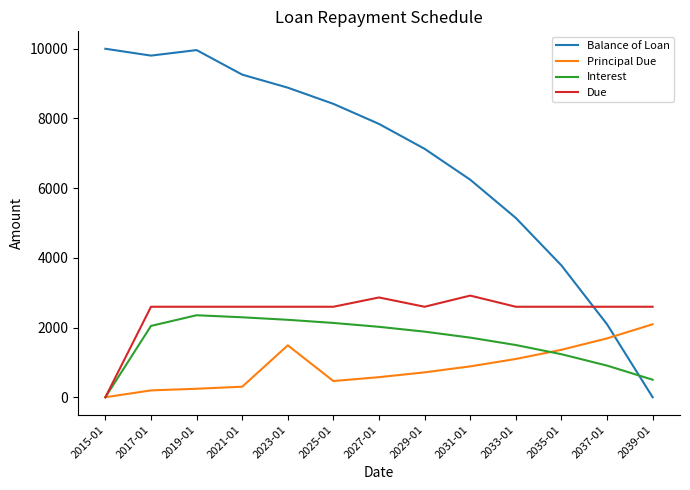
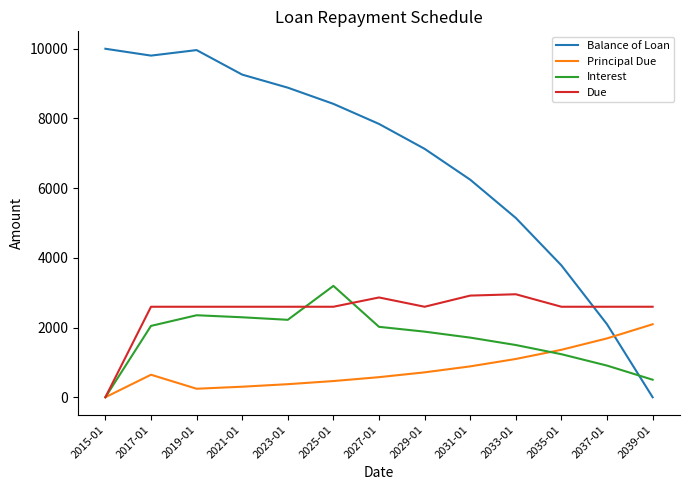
  {
    "Balance of Loan": {
      "2015-01": 10000,
      "2017-01": 9800,
      "2019-01": 10000,
      "2021-01": 9300,
      "2023-01": 8900,
      "2025-01": 8400,
      "2027-01": 7800,
      "2029-01": 7100,
      "2031-01": 6200,
      "2033-01": 5100,
      "2035-01": 3800,
      "2037-01": 2100,
      "2039-01": 0
    },
    "Principal Due": {
-     "2017-01": 200,
+     "2017-01": 600,
      "2019-01": 200,
      "2021-01": 300,
-     "2023-01": 1500,
+     "2023-01": 400,
      "2025-01": 500,
      "2027-01": 600,
      "2029-01": 700,
      "2031-01": 900,
      "2033-01": 1100,
      "2035-01": 1400,
      "2037-01": 1700,
      "2039-01": 2100
    },
    "Interest": {
      "2017-01": 2000,
      "2019-01": 2400,
      "2021-01": 2300,
      "2023-01": 2200,
-     "2025-01": 2100,
+     "2025-01": 3200,
      "2027-01": 2000,
      "2029-01": 1900,
      "2031-01": 1700,
      "2033-01": 1500,
      "2035-01": 1200,
      "2037-01": 900,
      "2039-01": 500
    },
    "Due": {
      "2017-01": 2600,
      "2019-01": 2600,
      "2021-01": 2600,
      "2023-01": 2600,
      "2025-01": 2600,
      "2027-01": 2900,
      "2029-01": 2600,
      "2031-01": 2900,
-     "2033-01": 2600,
+     "2033-01": 3000,
      "2035-01": 2600,
      "2037-01": 2600,
      "2039-01": 2600
    }
  }
